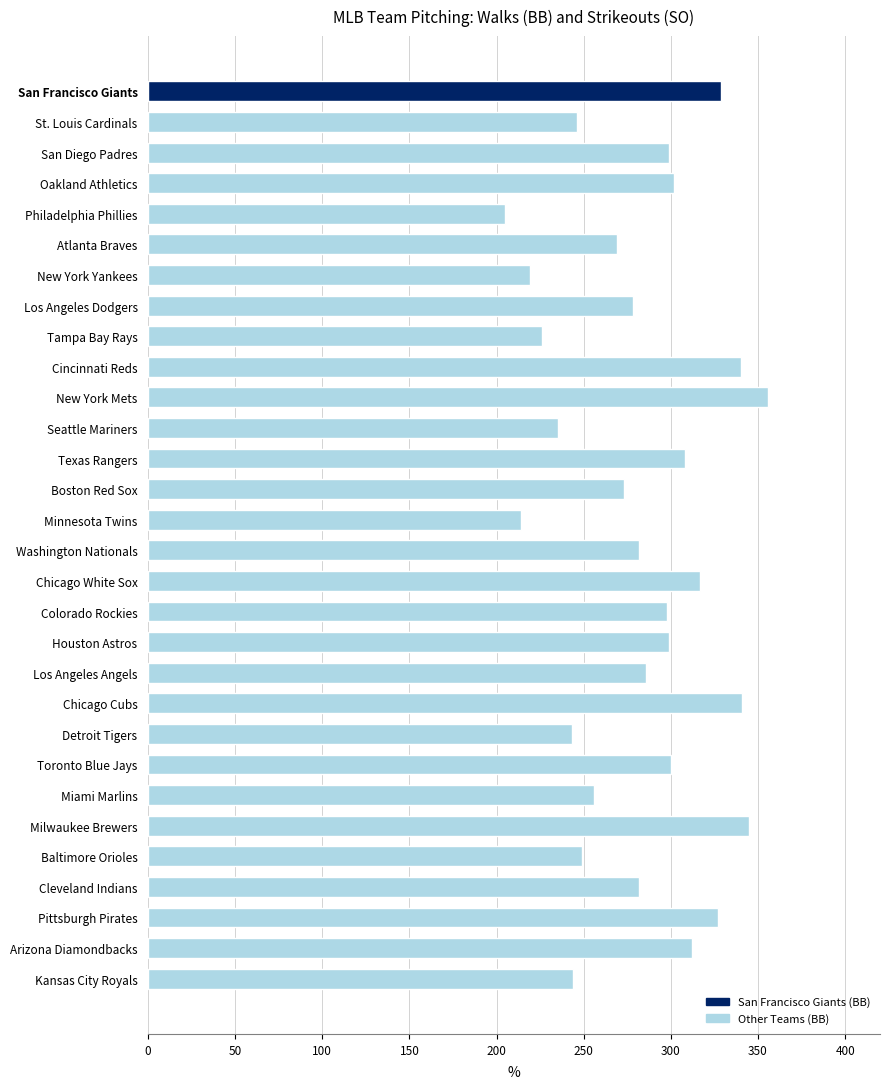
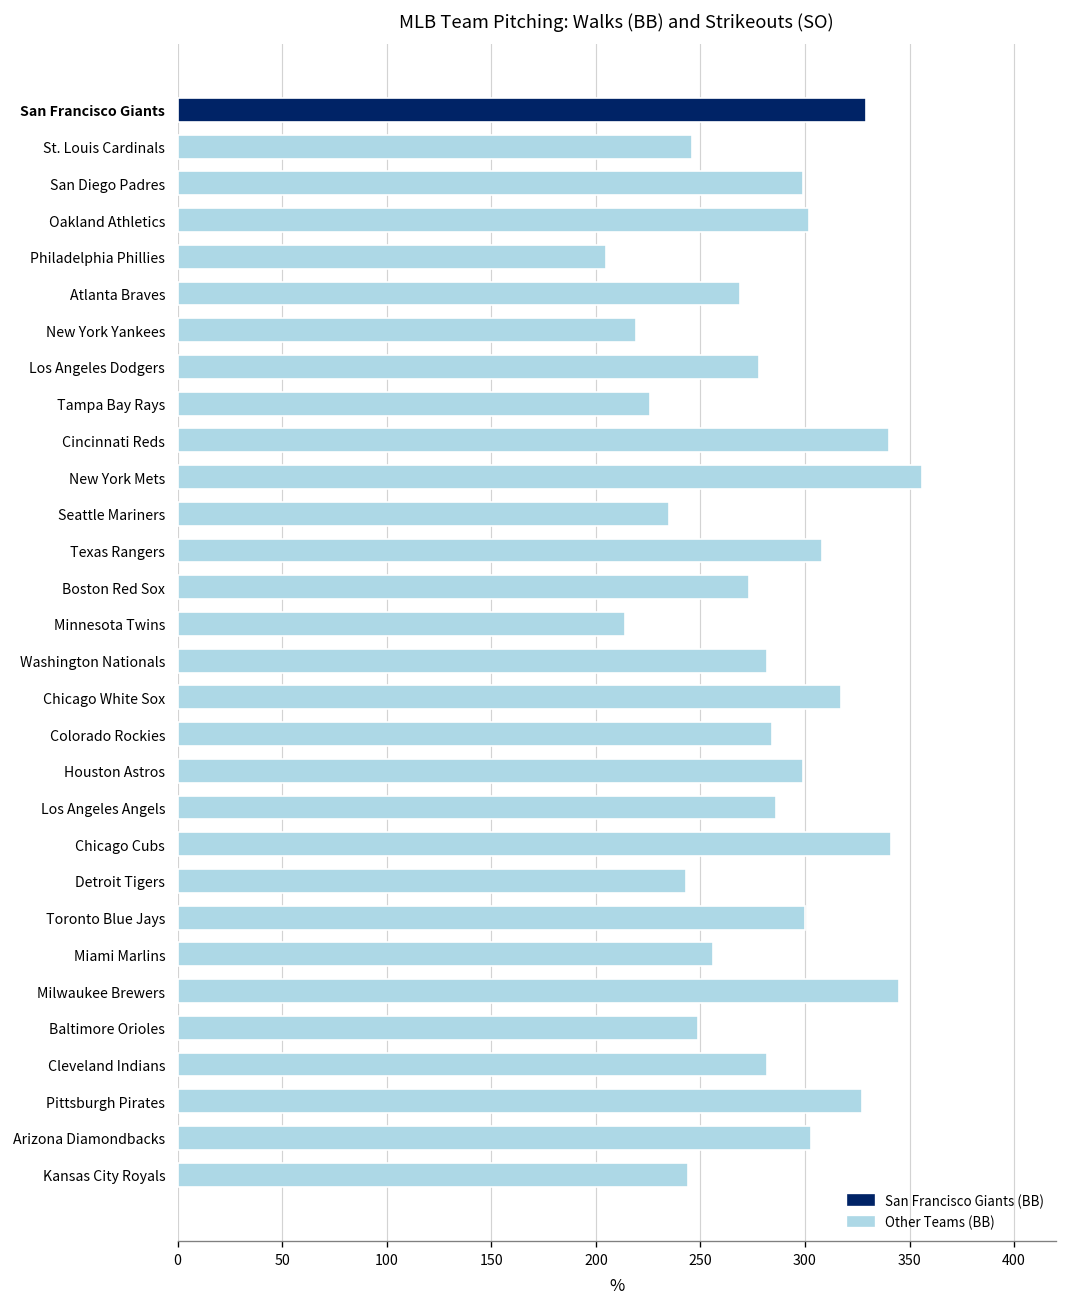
  {
    "San Francisco Giants": 329,
    "St. Louis Cardinals": 246,
    "San Diego Padres": 299,
    "Oakland Athletics": 302,
    "Philadelphia Phillies": 205,
    "Atlanta Braves": 269,
    "New York Yankees": 219,
    "Los Angeles Dodgers": 278,
    "Tampa Bay Rays": 226,
    "Cincinnati Reds": 340,
    "New York Mets": 356,
    "Seattle Mariners": 235,
    "Texas Rangers": 308,
    "Boston Red Sox": 273,
    "Minnesota Twins": 214,
    "Washington Nationals": 282,
    "Chicago White Sox": 317,
-   "Colorado Rockies": 298,
+   "Colorado Rockies": 284,
    "Houston Astros": 299,
    "Los Angeles Angels": 286,
    "Chicago Cubs": 341,
    "Detroit Tigers": 243,
    "Toronto Blue Jays": 300,
    "Miami Marlins": 256,
    "Milwaukee Brewers": 345,
    "Baltimore Orioles": 249,
    "Cleveland Indians": 282,
    "Pittsburgh Pirates": 327,
-   "Arizona Diamondbacks": 312,
+   "Arizona Diamondbacks": 303,
    "Kansas City Royals": 244
  }
